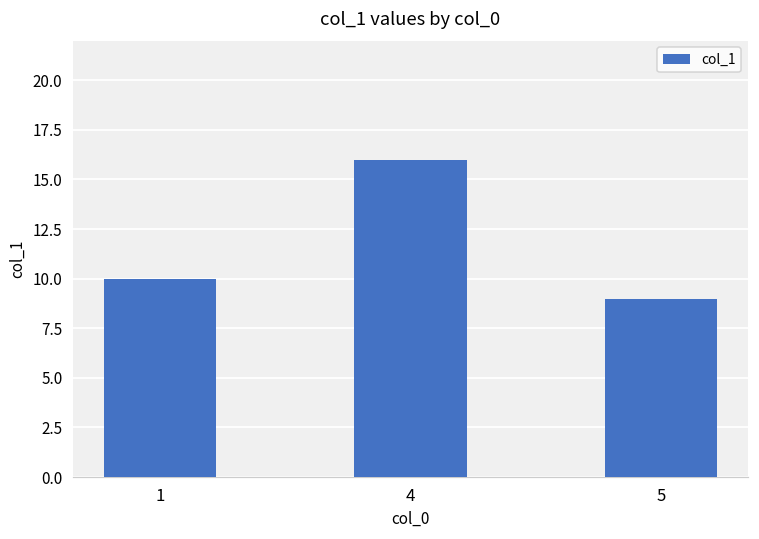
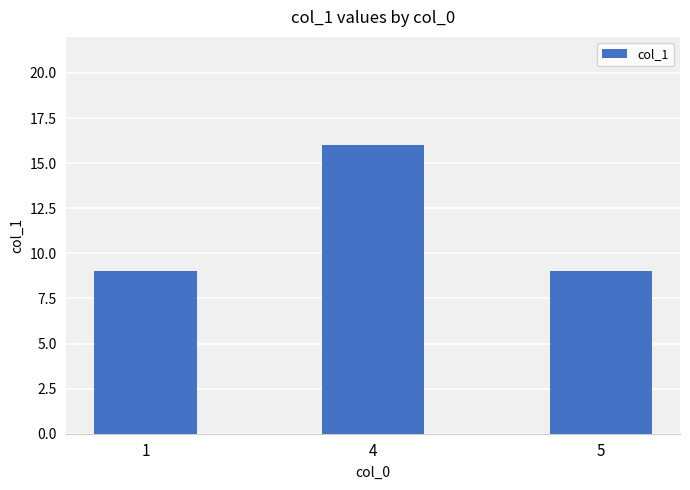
  {
-   "1": 10,
+   "1": 9,
    "4": 16,
    "5": 9
  }
